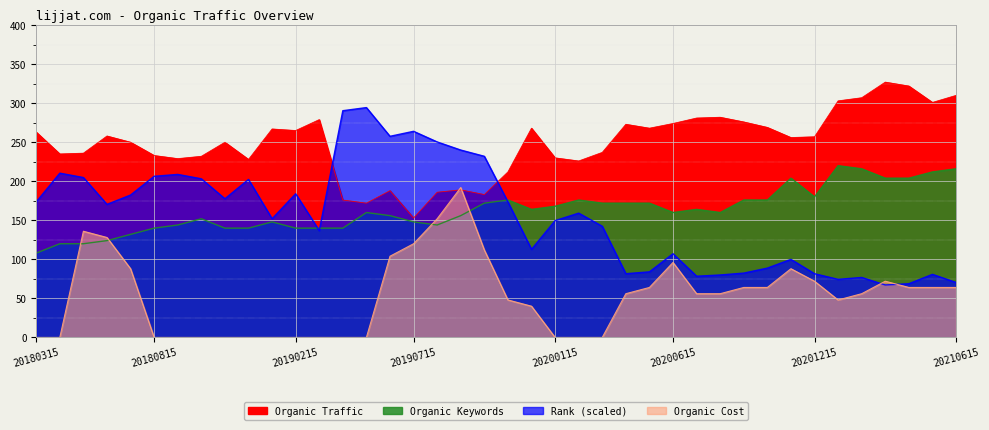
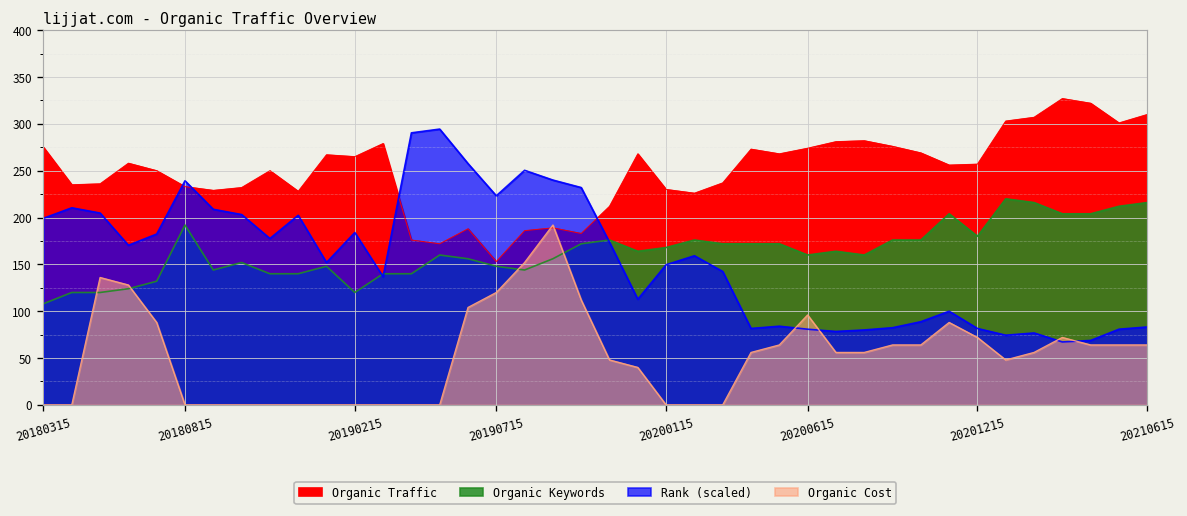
  {
    "Organic Traffic": {
-     "20180315": 260,
+     "20180315": 280,
      "20180815": 230,
      "20190215": 270,
      "20190715": 150,
      "20200115": 230,
      "20200615": 270,
      "20201215": 260,
      "20210615": 310
    },
    "Organic Keywords": {
      "20180315": 110,
-     "20180815": 140,
-     "20190215": 140,
+     "20180815": 190,
+     "20190215": 120,
      "20190715": 150,
      "20200115": 170,
      "20200615": 160,
      "20201215": 180,
      "20210615": 220
    },
    "Rank (scaled)": {
-     "20180315": 170,
-     "20180815": 210,
+     "20180315": 200,
+     "20180815": 240,
      "20190215": 180,
-     "20190715": 260,
+     "20190715": 220,
      "20200115": 150,
-     "20200615": 110,
+     "20200615": 80,
      "20201215": 80,
-     "20210615": 70
+     "20210615": 80
    },
    "Organic Cost": {
      "20180315": 0,
      "20180815": 0,
      "20190215": 0,
      "20190715": 120,
      "20200115": 0,
      "20200615": 100,
      "20201215": 70,
      "20210615": 60
    }
  }
